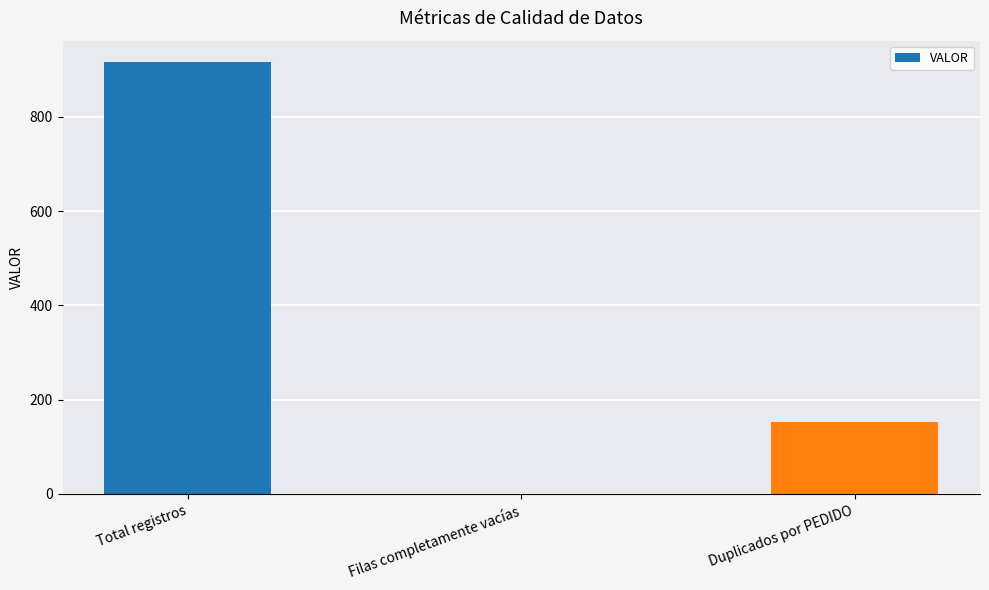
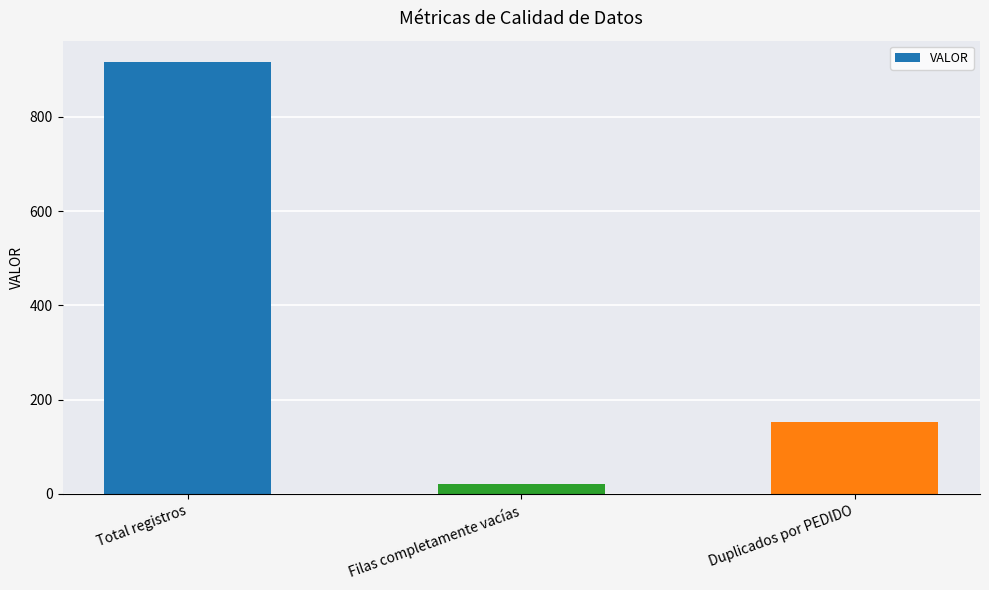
  {
    "Total registros": 920,
-   "Filas completamente vacías": 0,
+   "Filas completamente vacías": 20,
    "Duplicados por PEDIDO": 150
  }
